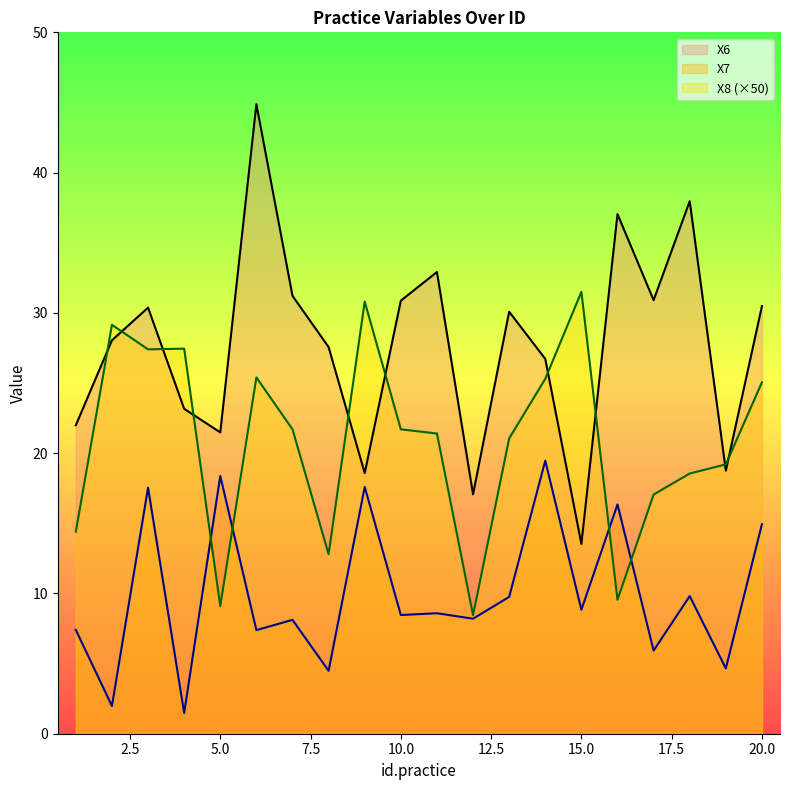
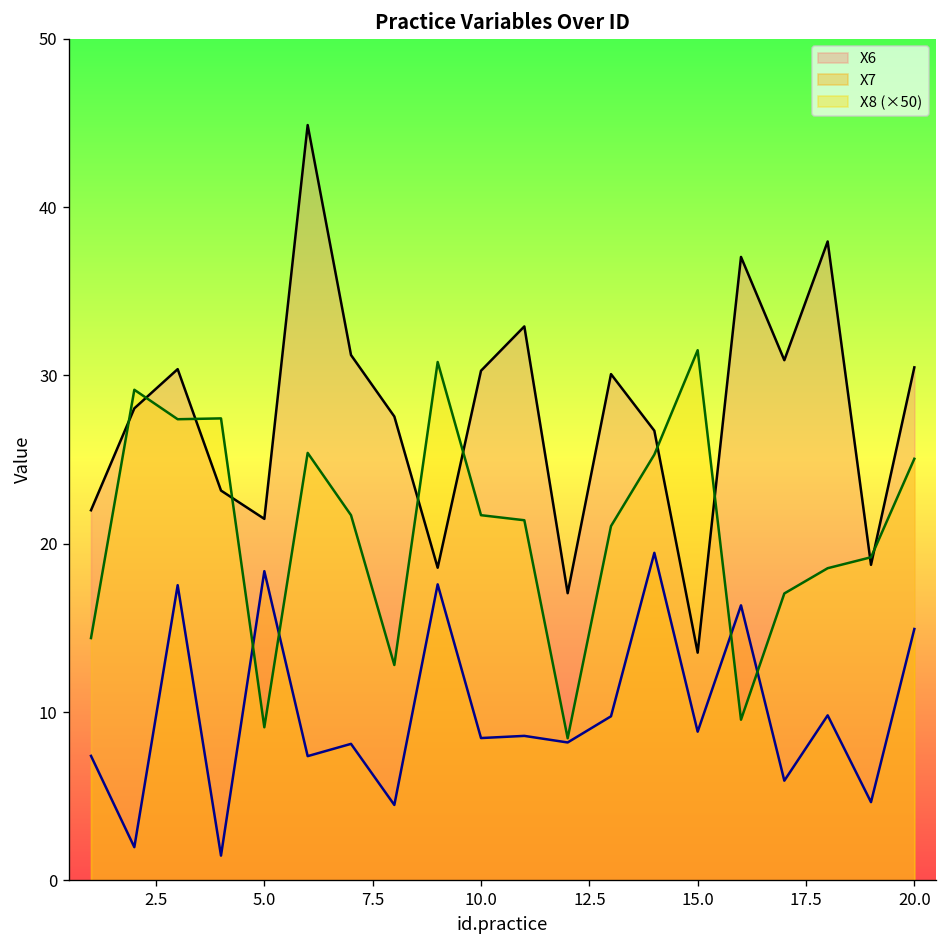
  {
    "X6": {
      "5.0": 21.5,
-     "10.0": 30.9,
+     "10.0": 30.3,
      "15.0": 13.5,
      "20.0": 30.5
    }
  }
